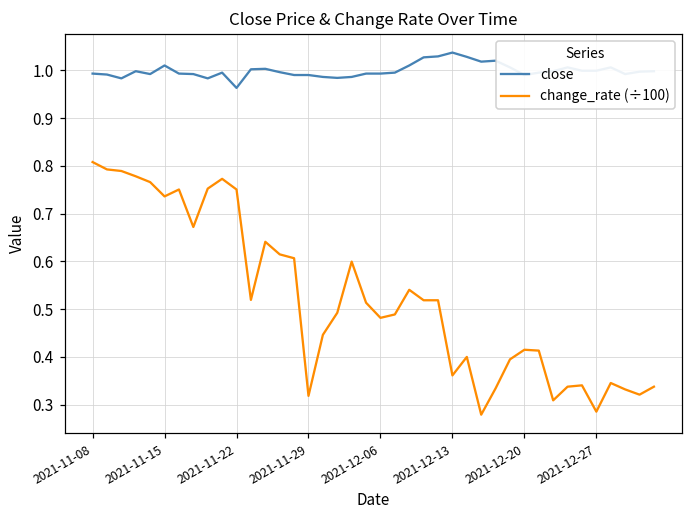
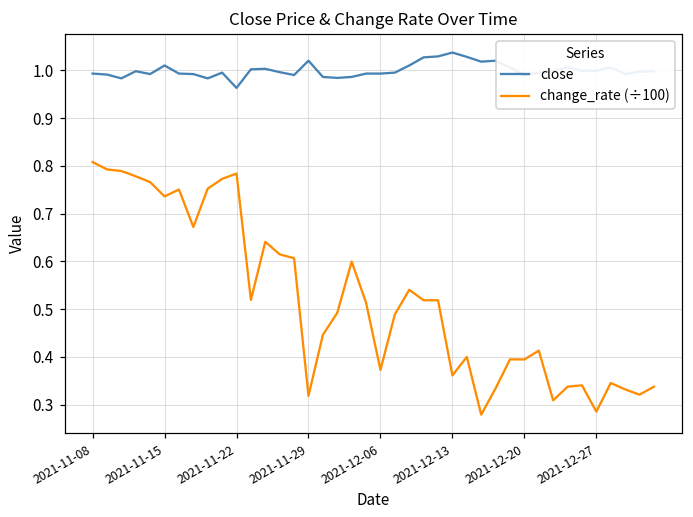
  {
    "close": {
      "2021-11-08": 0.99,
      "2021-11-15": 1.01,
      "2021-11-22": 0.96,
-     "2021-11-29": 0.99,
+     "2021-11-29": 1.02,
      "2021-12-06": 0.99,
      "2021-12-13": 1.04
    },
    "change_rate (÷100)": {
      "2021-11-08": 0.81,
      "2021-11-15": 0.74,
-     "2021-11-22": 0.75,
+     "2021-11-22": 0.78,
      "2021-11-29": 0.32,
-     "2021-12-06": 0.48,
+     "2021-12-06": 0.37,
      "2021-12-13": 0.36,
-     "2021-12-20": 0.41,
+     "2021-12-20": 0.39,
      "2021-12-27": 0.29
    }
  }
